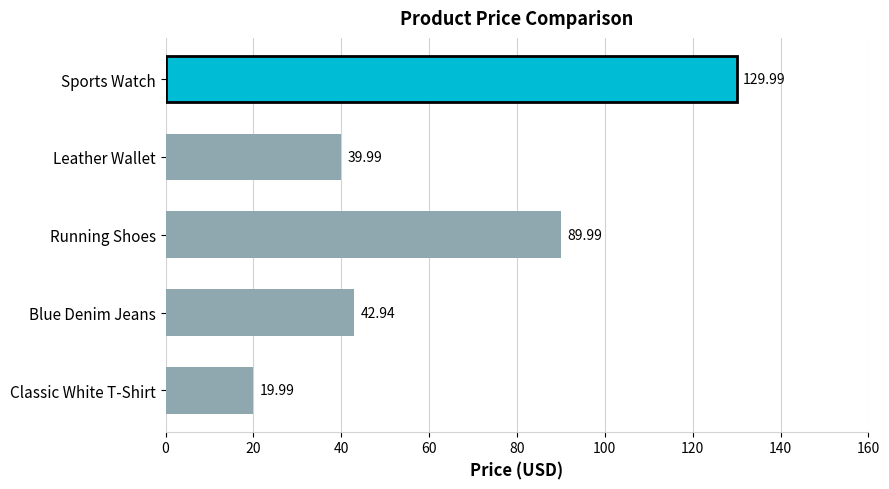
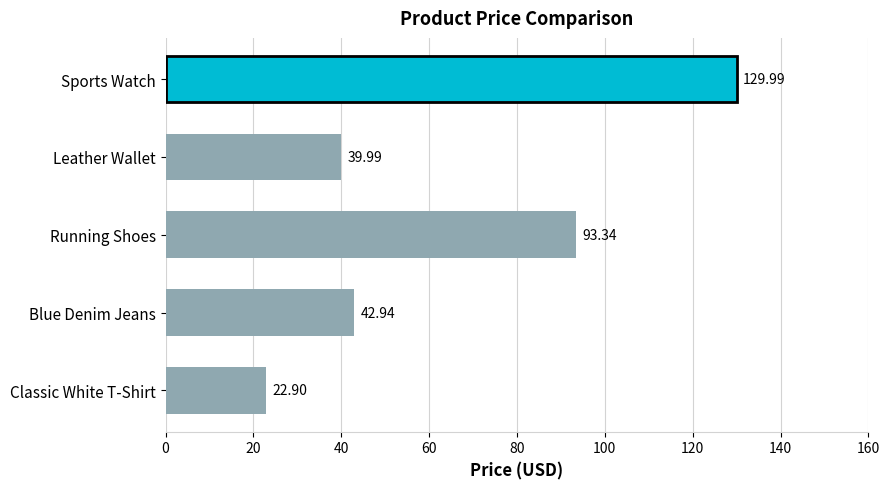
  {
    "Sports Watch": 129.99,
    "Leather Wallet": 39.99,
-   "Running Shoes": 89.99,
+   "Running Shoes": 93.34,
    "Blue Denim Jeans": 42.94,
-   "Classic White T-Shirt": 19.99
+   "Classic White T-Shirt": 22.90
  }
